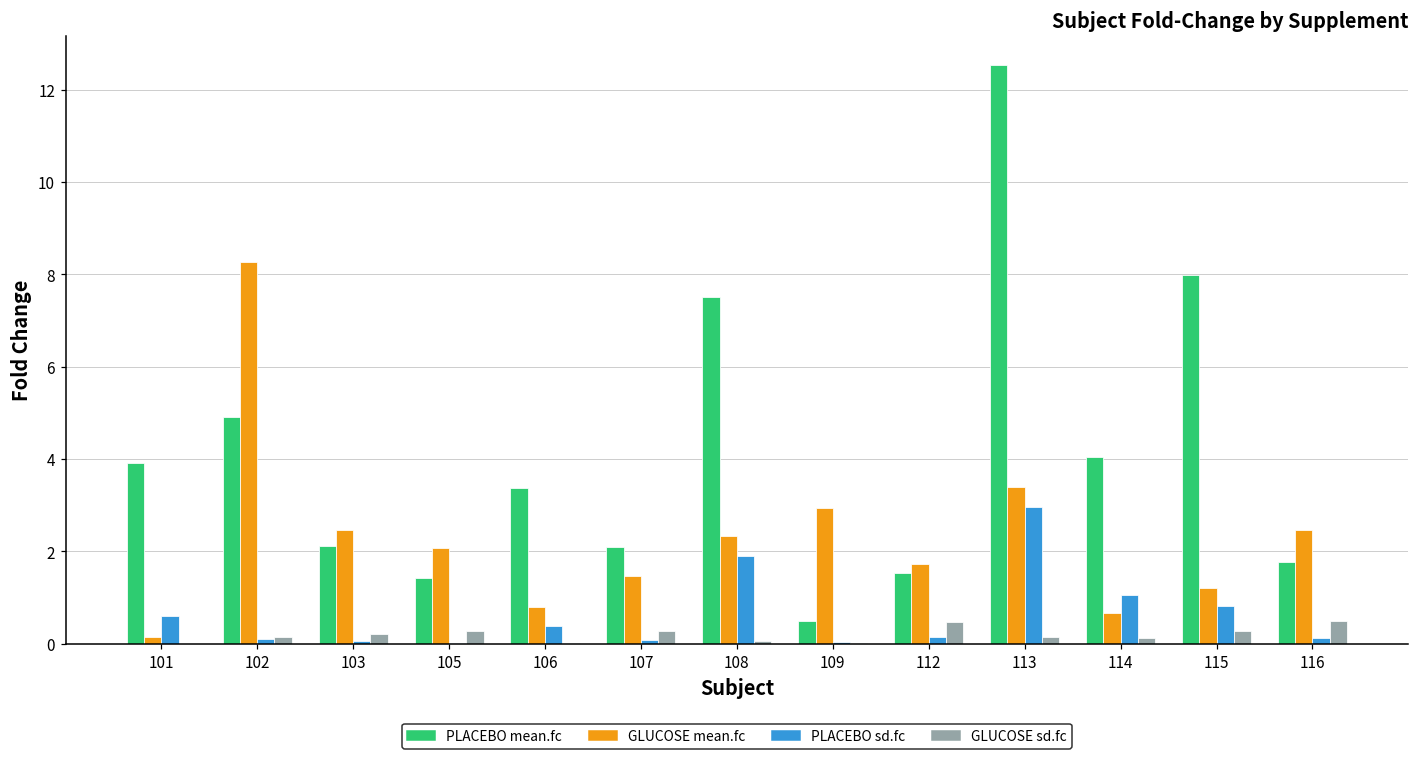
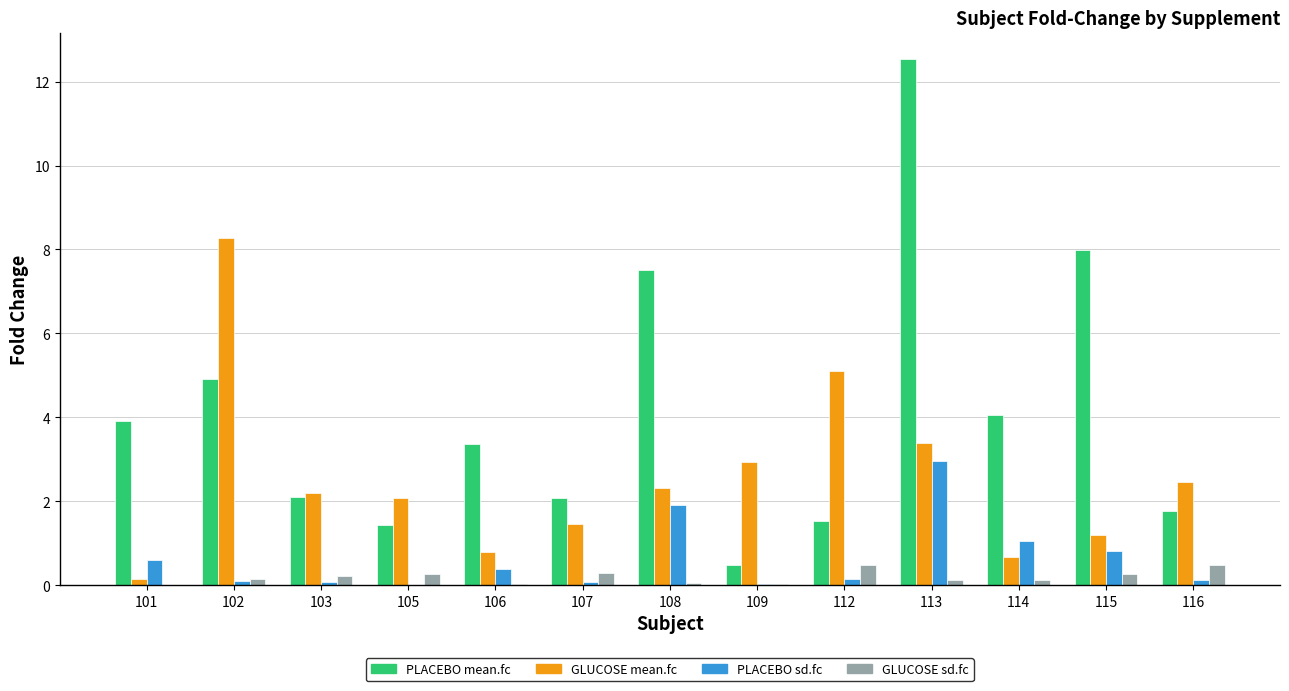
  {
    "PLACEBO mean.fc": {
      "101": 3.9,
      "102": 4.9,
      "103": 2.1,
      "105": 1.4,
      "106": 3.4,
      "107": 2.1,
      "108": 7.5,
      "109": 0.5,
      "112": 1.5,
      "113": 12.5,
      "114": 4.1,
      "115": 8.0,
      "116": 1.8
    },
    "GLUCOSE mean.fc": {
      "101": 0.2,
      "102": 8.3,
-     "103": 2.5,
+     "103": 2.2,
      "105": 2.1,
      "106": 0.8,
      "107": 1.5,
      "108": 2.3,
      "109": 2.9,
-     "112": 1.7,
+     "112": 5.1,
      "113": 3.4,
      "114": 0.7,
      "115": 1.2,
      "116": 2.5
    },
    "PLACEBO sd.fc": {
      "101": 0.6,
      "102": 0.1,
      "103": 0.1,
      "106": 0.4,
      "107": 0.1,
      "108": 1.9,
      "112": 0.2,
      "113": 3.0,
      "114": 1.1,
      "115": 0.8,
      "116": 0.1
    },
    "GLUCOSE sd.fc": {
      "102": 0.2,
      "103": 0.2,
      "105": 0.3,
      "107": 0.3,
      "108": 0.1,
      "112": 0.5,
      "113": 0.1,
      "114": 0.1,
      "115": 0.3,
      "116": 0.5
    }
  }
